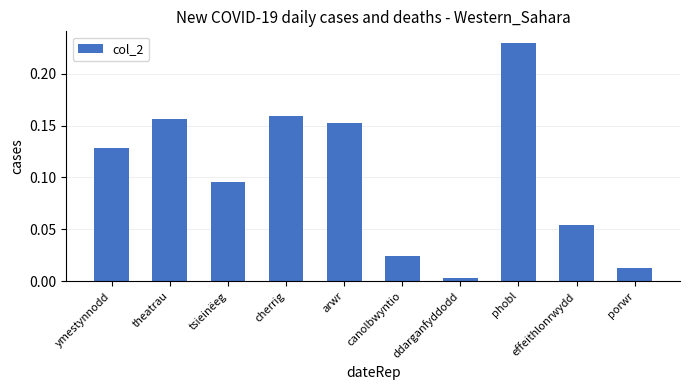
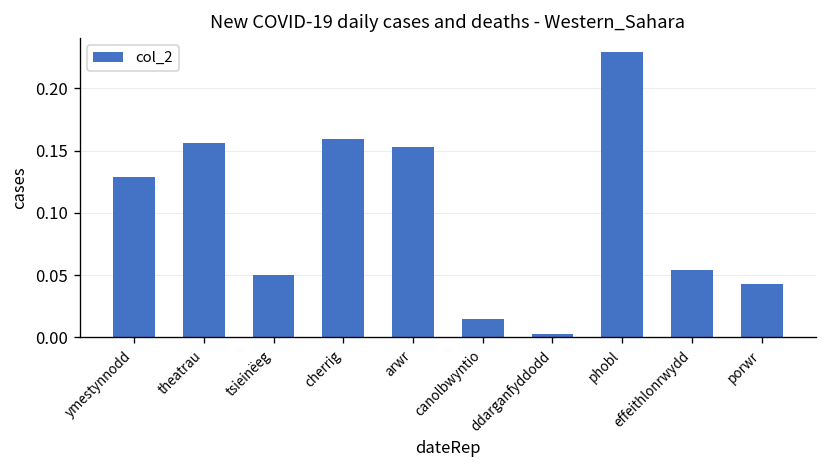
  {
    "ymestynnodd": 0.129,
    "theatrau": 0.157,
-   "tsieinëeg": 0.095,
+   "tsieinëeg": 0.050,
    "cherrig": 0.159,
    "arwr": 0.153,
-   "canolbwyntio": 0.025,
+   "canolbwyntio": 0.014,
    "ddarganfyddodd": 0.003,
    "phobl": 0.229,
    "effeithlonrwydd": 0.054,
-   "porwr": 0.012
+   "porwr": 0.043
  }
